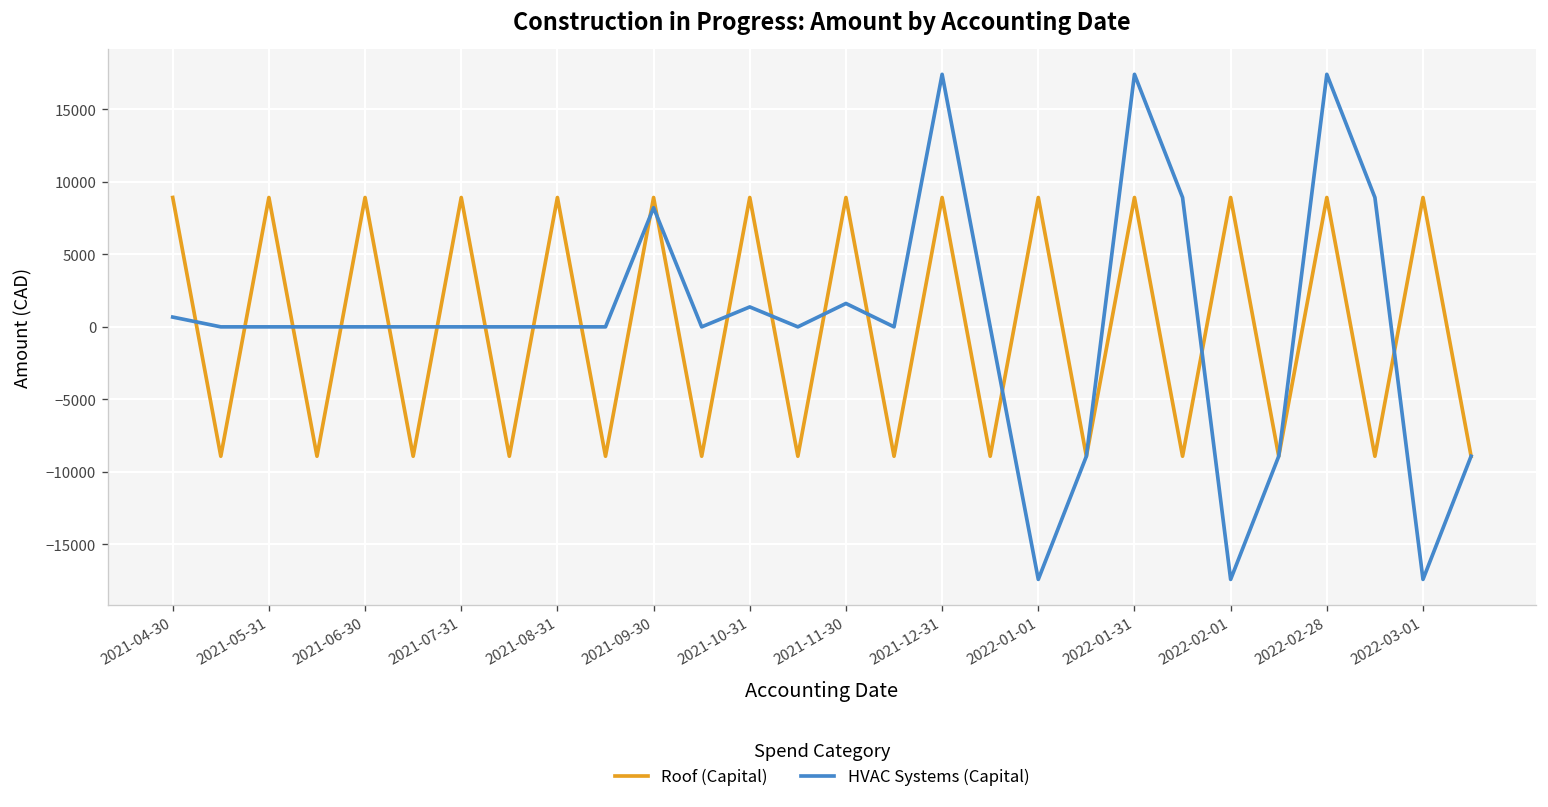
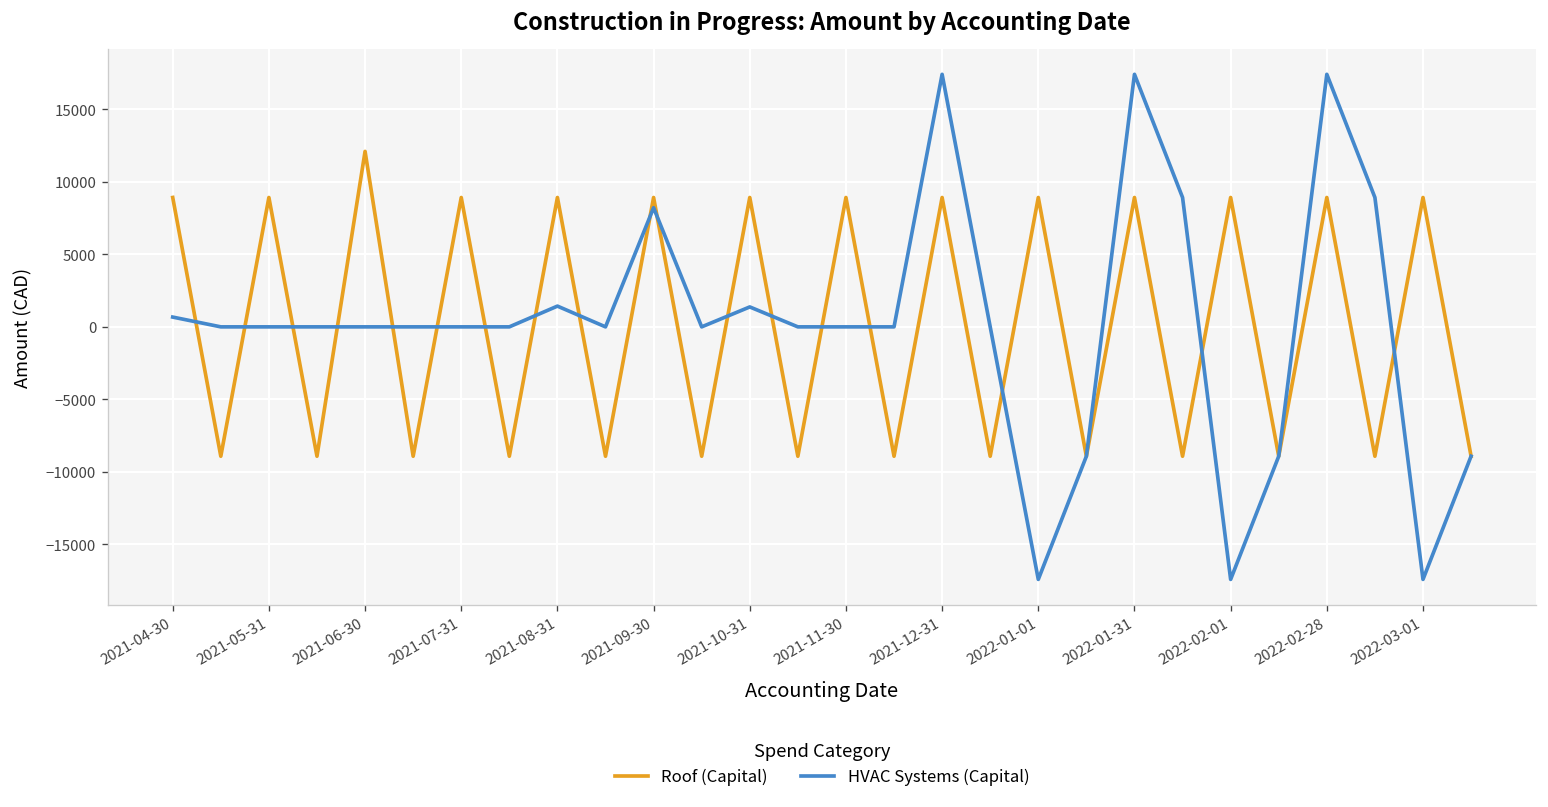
  {
    "Roof (Capital)": {
      "2021-04-30": 8900,
      "2021-05-31": 8900,
-     "2021-06-30": 8900,
+     "2021-06-30": 12100,
      "2021-07-31": 8900,
      "2021-08-31": 8900,
      "2021-09-30": 8900,
      "2021-10-31": 8900,
      "2021-11-30": 8900
    },
    "HVAC Systems (Capital)": {
      "2021-04-30": 700,
      "2021-05-31": 0,
      "2021-06-30": 0,
      "2021-07-31": 0,
-     "2021-08-31": 0,
+     "2021-08-31": 1400,
      "2021-09-30": 8200,
      "2021-10-31": 1400,
-     "2021-11-30": 1600
+     "2021-11-30": 0
    }
  }
